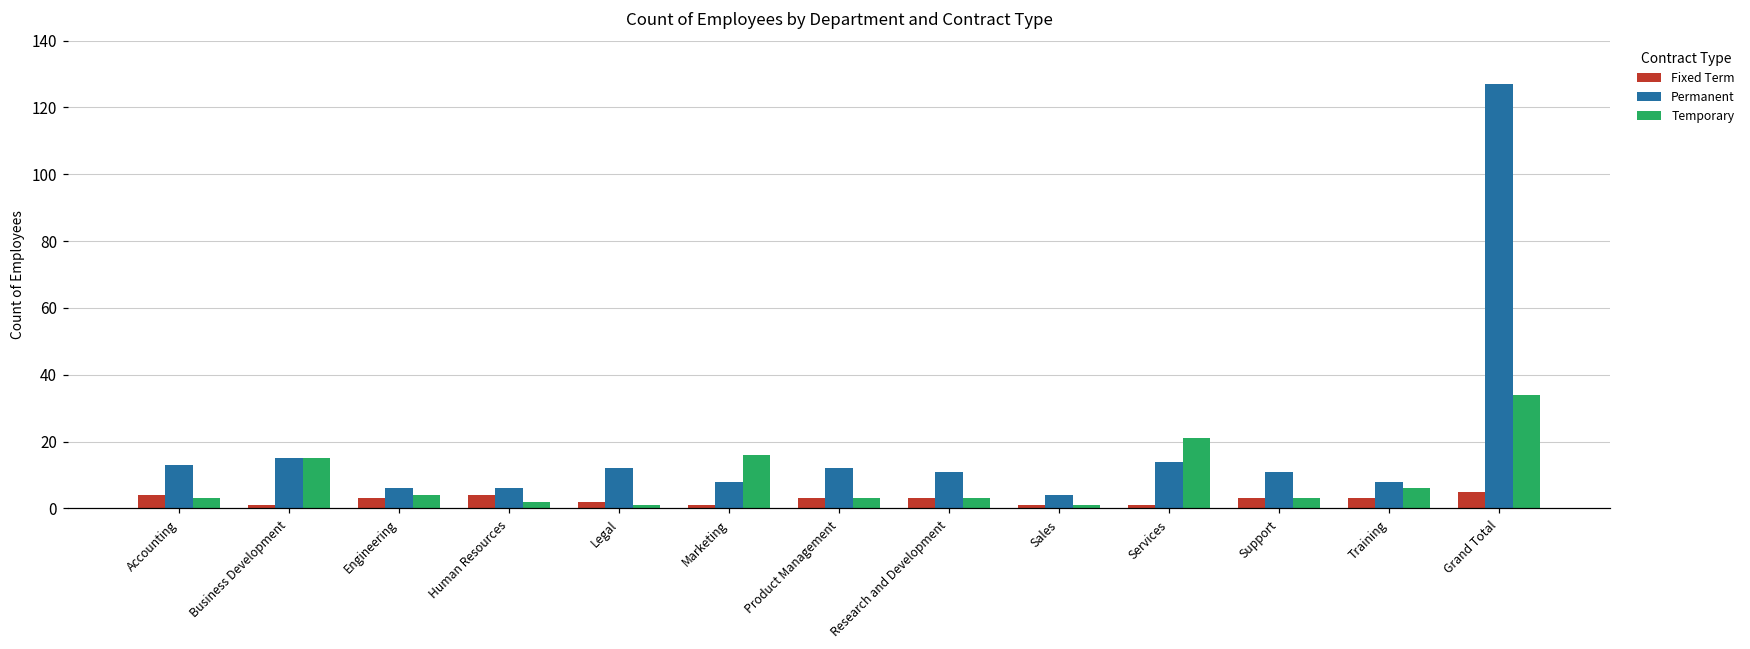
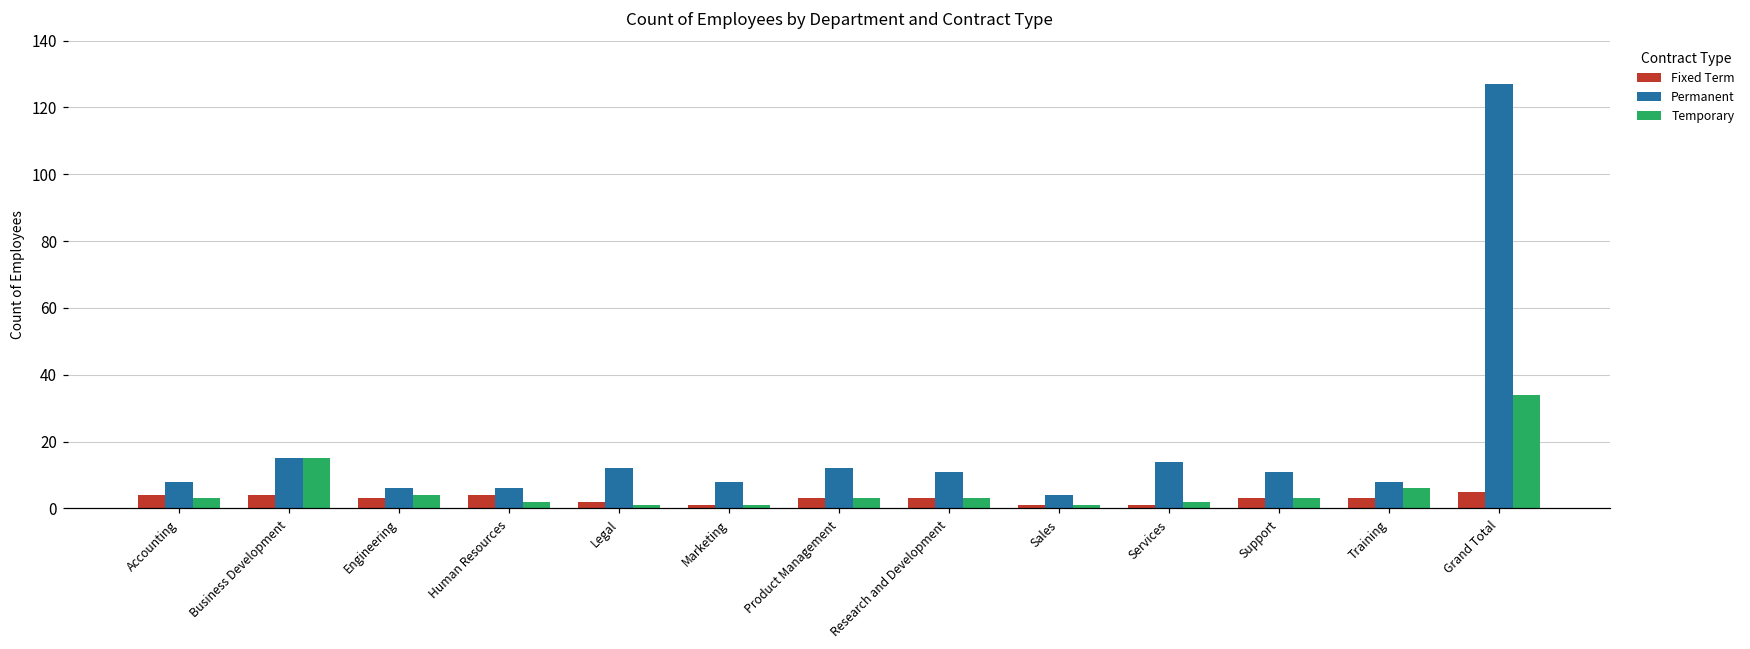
  {
    "Fixed Term": {
      "Accounting": 4,
-     "Business Development": 1,
+     "Business Development": 4,
      "Engineering": 3,
      "Human Resources": 4,
      "Legal": 2,
      "Marketing": 1,
      "Product Management": 3,
      "Research and Development": 3,
      "Sales": 1,
      "Services": 1,
      "Support": 3,
      "Training": 3,
      "Grand Total": 5
    },
    "Permanent": {
-     "Accounting": 13,
+     "Accounting": 8,
      "Business Development": 15,
      "Engineering": 6,
      "Human Resources": 6,
      "Legal": 12,
      "Marketing": 8,
      "Product Management": 12,
      "Research and Development": 11,
      "Sales": 4,
      "Services": 14,
      "Support": 11,
      "Training": 8,
      "Grand Total": 127
    },
    "Temporary": {
      "Accounting": 3,
      "Business Development": 15,
      "Engineering": 4,
      "Human Resources": 2,
      "Legal": 1,
-     "Marketing": 16,
+     "Marketing": 1,
      "Product Management": 3,
      "Research and Development": 3,
      "Sales": 1,
-     "Services": 21,
+     "Services": 2,
      "Support": 3,
      "Training": 6,
      "Grand Total": 34
    }
  }
